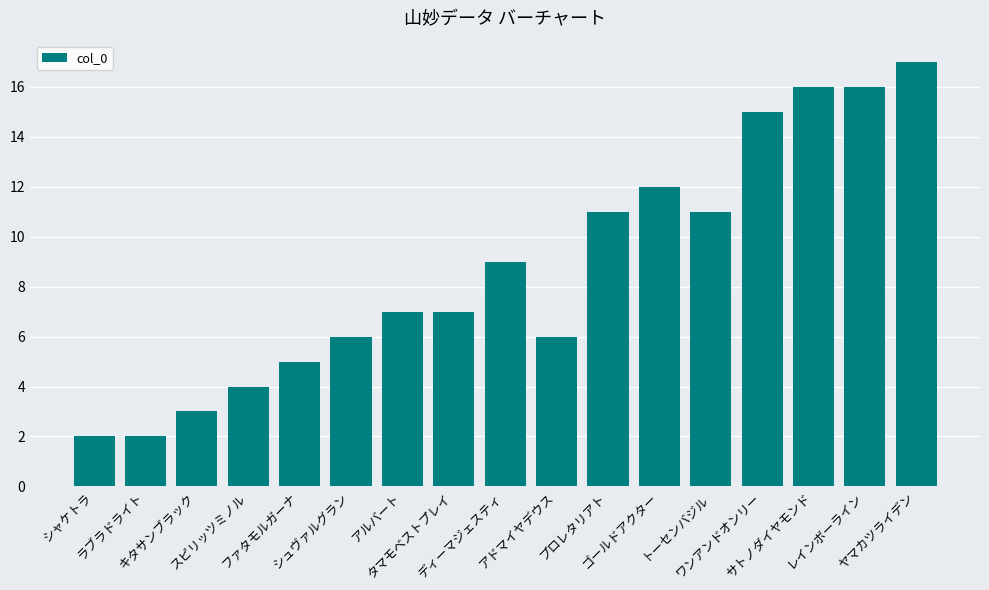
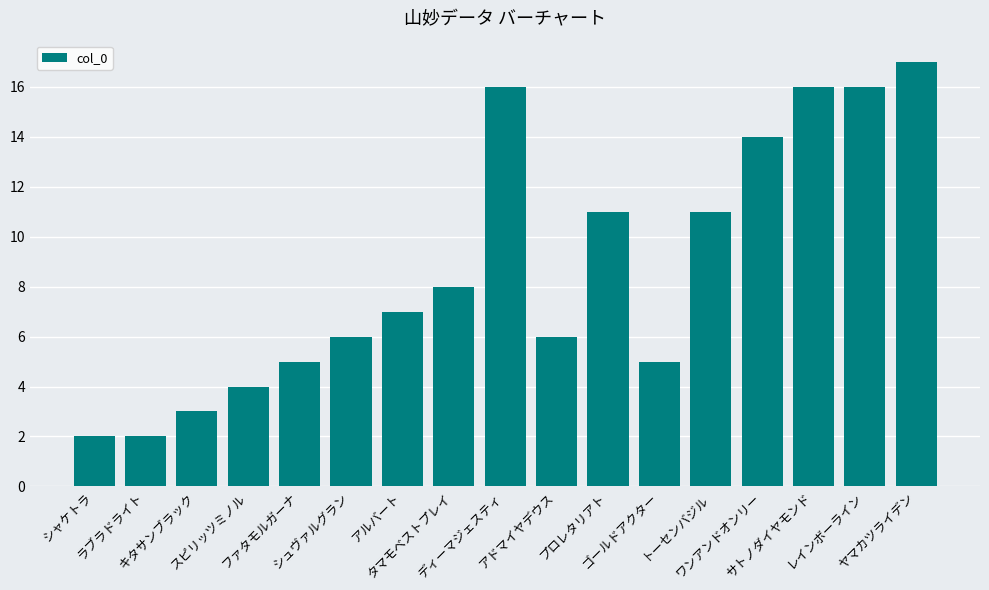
  {
    "シャケトラ": 2,
    "ラブラドライト": 2,
    "キタサンブラック": 3,
    "スピリッツミノル": 4,
    "ファタモルガーナ": 5,
    "シュヴァルグラン": 6,
    "アルバート": 7,
-   "タマモベストプレイ": 7,
-   "ディーマジェスティ": 9,
+   "タマモベストプレイ": 8,
+   "ディーマジェスティ": 16,
    "アドマイヤデウス": 6,
    "プロレタリアト": 11,
-   "ゴールドアクター": 12,
+   "ゴールドアクター": 5,
    "トーセンバジル": 11,
-   "ワンアンドオンリー": 15,
+   "ワンアンドオンリー": 14,
    "サトノダイヤモンド": 16,
    "レインボーライン": 16,
    "ヤマカツライデン": 17
  }
